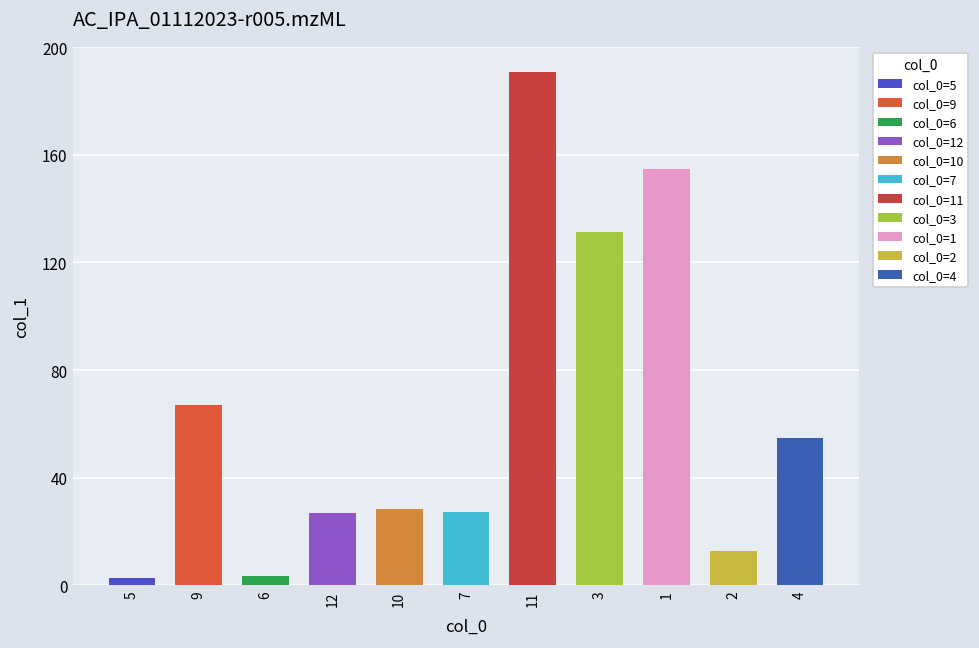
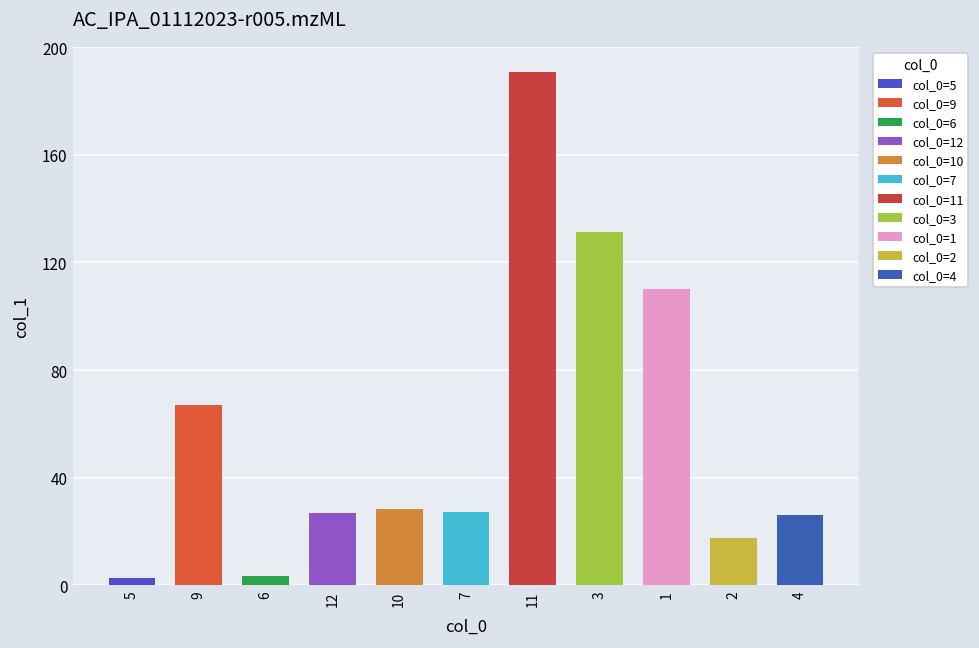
  {
    "5": 3,
    "9": 67,
    "6": 4,
    "12": 27,
    "10": 29,
    "7": 27,
    "11": 191,
    "3": 131,
-   "1": 155,
-   "2": 13,
-   "4": 55
+   "1": 110,
+   "2": 18,
+   "4": 26
  }
